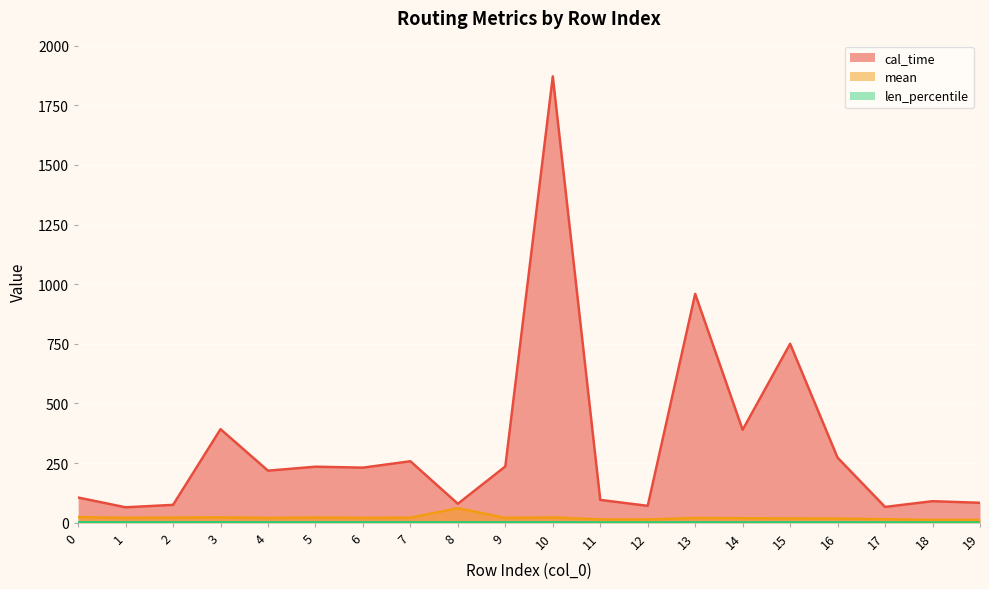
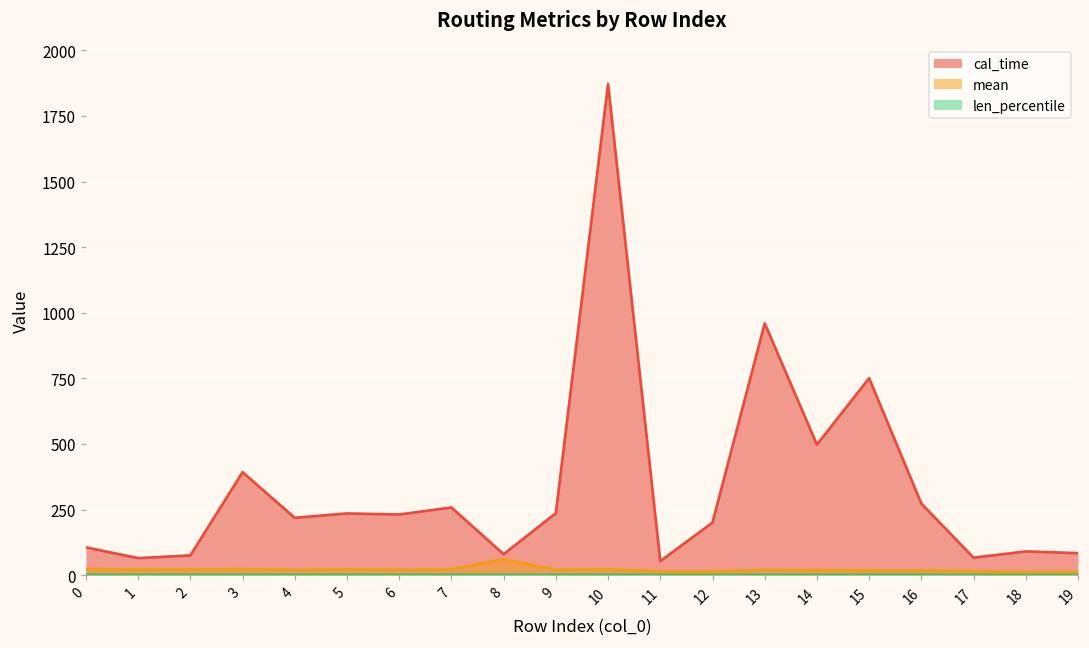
  {
    "cal_time": {
      "0": 110,
      "1": 60,
      "2": 80,
      "3": 390,
      "4": 220,
      "5": 230,
      "6": 230,
      "7": 260,
      "8": 80,
      "9": 240,
      "10": 1870,
-     "11": 100,
-     "12": 70,
+     "11": 50,
+     "12": 200,
      "13": 960,
-     "14": 390,
+     "14": 500,
      "15": 750,
      "16": 270,
      "17": 70,
      "18": 90,
      "19": 80
    },
    "mean": {
      "0": 20,
      "1": 20,
      "2": 20,
      "3": 20,
      "4": 20,
      "5": 20,
      "6": 20,
      "7": 20,
      "8": 60,
      "9": 20,
      "10": 20,
      "11": 10,
      "12": 10,
      "13": 20,
      "14": 20,
      "15": 20,
      "16": 20,
      "17": 20,
      "18": 10,
      "19": 10
    },
    "len_percentile": {
      "0": 0,
      "1": 0,
      "2": 0,
      "3": 0,
      "4": 0,
      "5": 0,
      "6": 0,
      "7": 0,
      "8": 0,
      "9": 0,
      "10": 0,
      "11": 0,
      "12": 0,
      "13": 0,
      "14": 0,
      "15": 0,
      "16": 0,
      "17": 0,
      "18": 0,
      "19": 0
    }
  }
